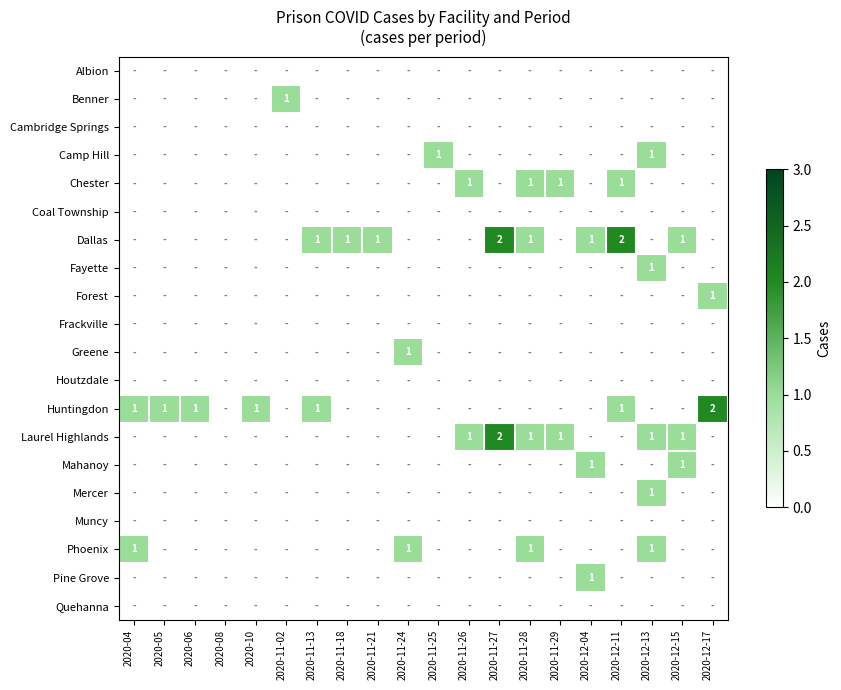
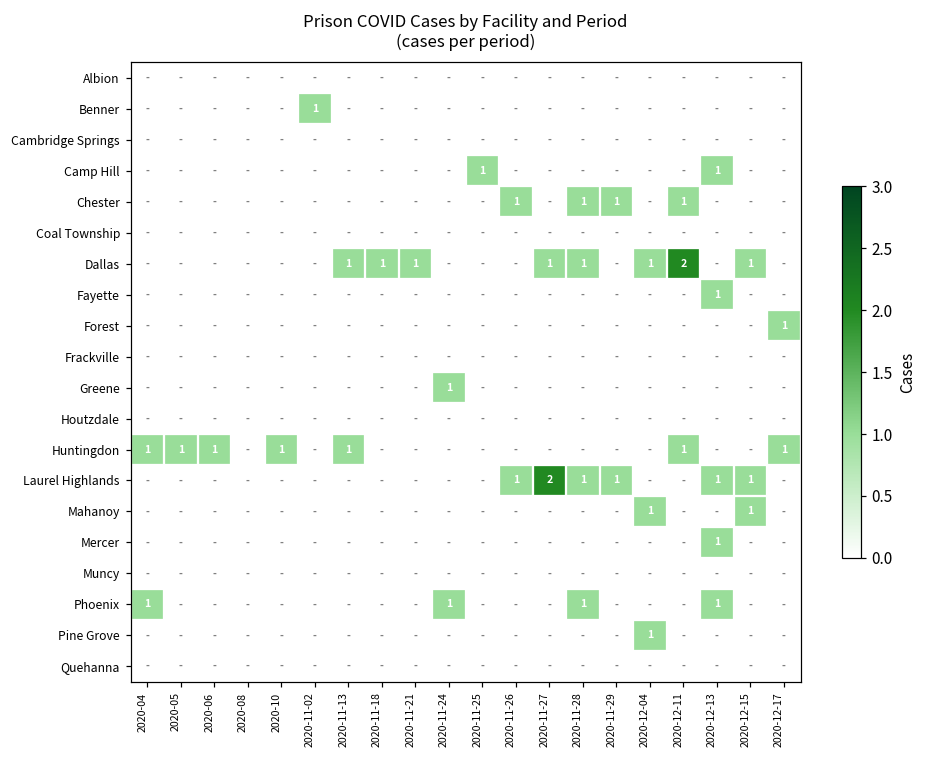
  {
    "Benner": {
      "2020-11-02": 1
    },
    "Camp Hill": {
      "2020-11-25": 1,
      "2020-12-13": 1
    },
    "Chester": {
      "2020-11-26": 1,
      "2020-11-28": 1,
      "2020-11-29": 1,
      "2020-12-11": 1
    },
    "Dallas": {
      "2020-11-13": 1,
      "2020-11-18": 1,
      "2020-11-21": 1,
-     "2020-11-27": 2,
+     "2020-11-27": 1,
      "2020-11-28": 1,
      "2020-12-04": 1,
      "2020-12-11": 2,
      "2020-12-15": 1
    },
    "Fayette": {
      "2020-12-13": 1
    },
    "Forest": {
      "2020-12-17": 1
    },
    "Greene": {
      "2020-11-24": 1
    },
    "Huntingdon": {
      "2020-04": 1,
      "2020-05": 1,
      "2020-06": 1,
      "2020-10": 1,
      "2020-11-13": 1,
      "2020-12-11": 1,
-     "2020-12-17": 2
+     "2020-12-17": 1
    },
    "Laurel Highlands": {
      "2020-11-26": 1,
      "2020-11-27": 2,
      "2020-11-28": 1,
      "2020-11-29": 1,
      "2020-12-13": 1,
      "2020-12-15": 1
    },
    "Mahanoy": {
      "2020-12-04": 1,
      "2020-12-15": 1
    },
    "Mercer": {
      "2020-12-13": 1
    },
    "Phoenix": {
      "2020-04": 1,
      "2020-11-24": 1,
      "2020-11-28": 1,
      "2020-12-13": 1
    },
    "Pine Grove": {
      "2020-12-04": 1
    }
  }
